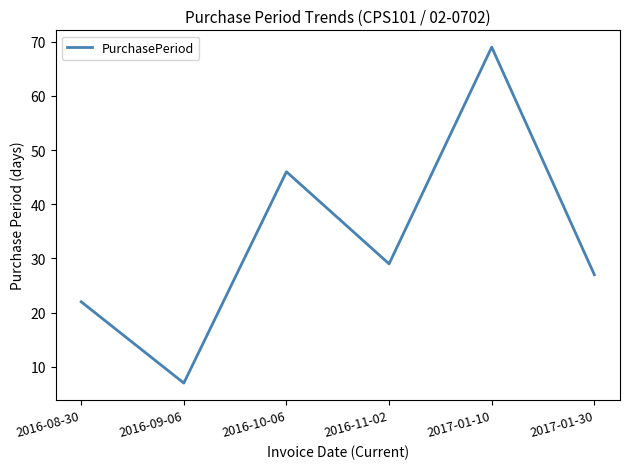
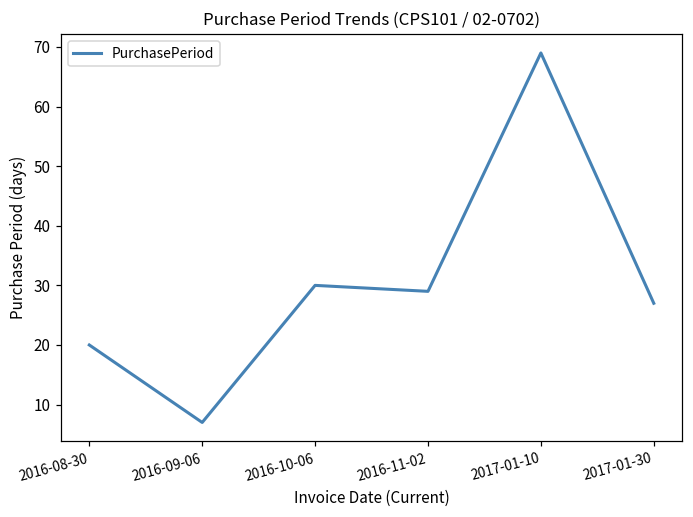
  {
-   "2016-08-30": 22,
+   "2016-08-30": 20,
    "2016-09-06": 7,
-   "2016-10-06": 46,
+   "2016-10-06": 30,
    "2016-11-02": 29,
    "2017-01-10": 69,
    "2017-01-30": 27
  }
